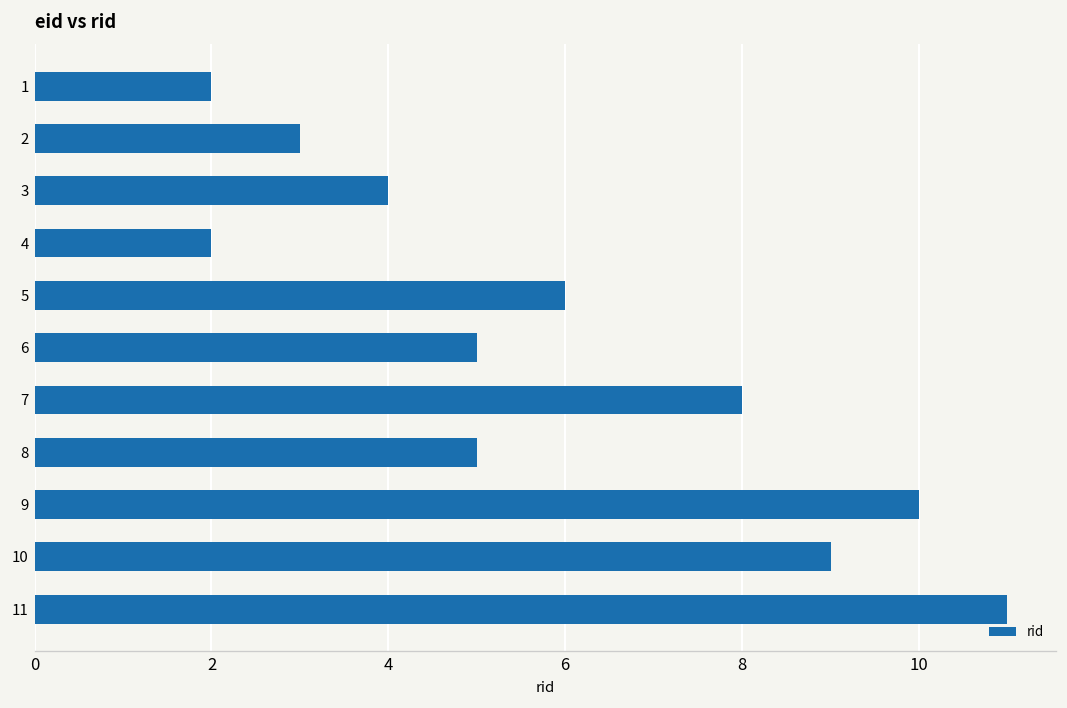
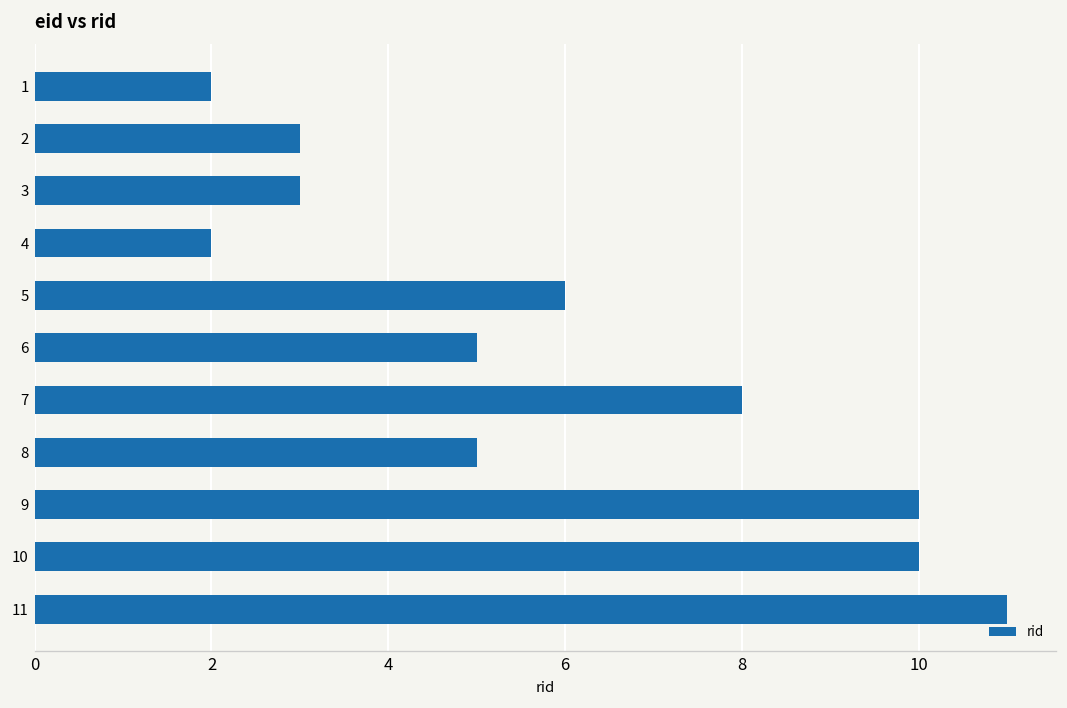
  {
    "1": 2,
    "2": 3,
-   "3": 4,
+   "3": 3,
    "4": 2,
    "5": 6,
    "6": 5,
    "7": 8,
    "8": 5,
    "9": 10,
-   "10": 9,
+   "10": 10,
    "11": 11
  }
